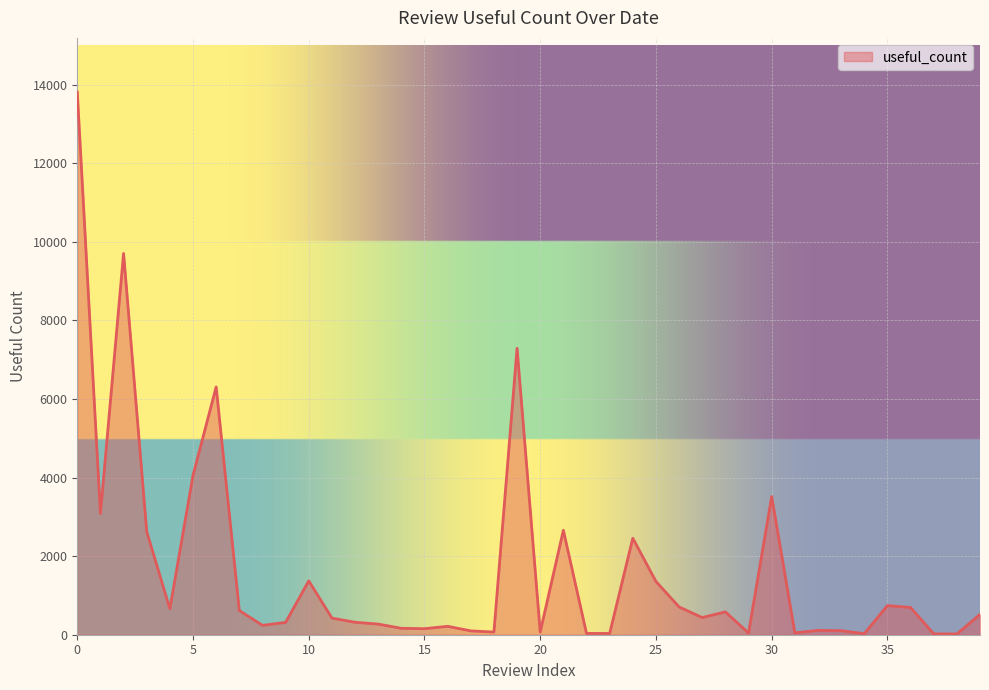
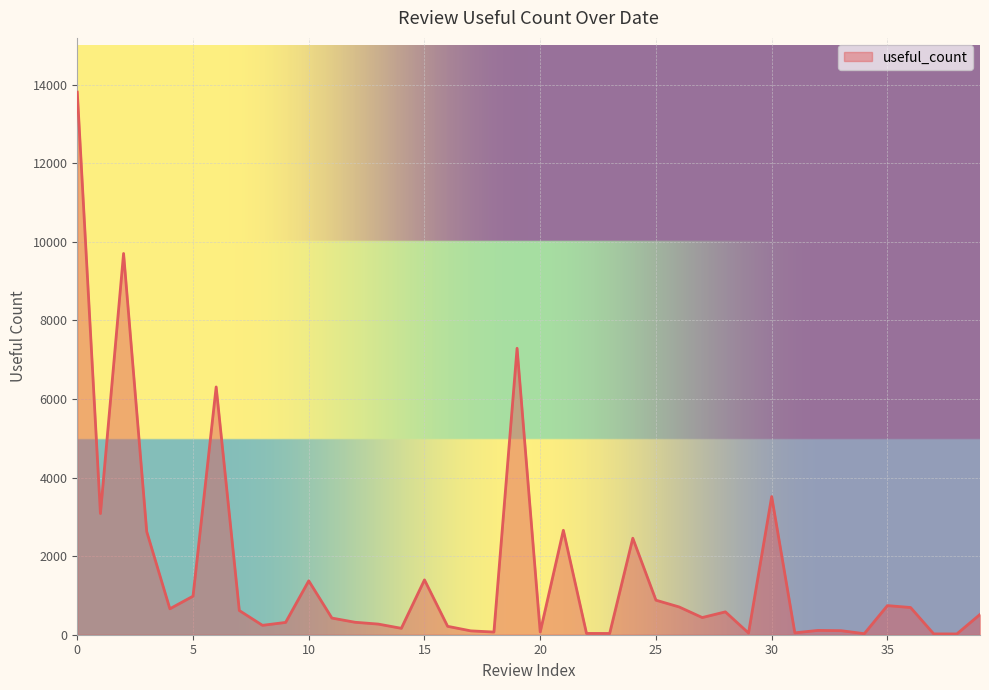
  {
    "0": 13800,
-   "5": 4100,
+   "5": 1000,
    "10": 1400,
-   "15": 200,
+   "15": 1400,
    "20": 100,
-   "25": 1400,
+   "25": 900,
    "30": 3500,
    "35": 700
  }
